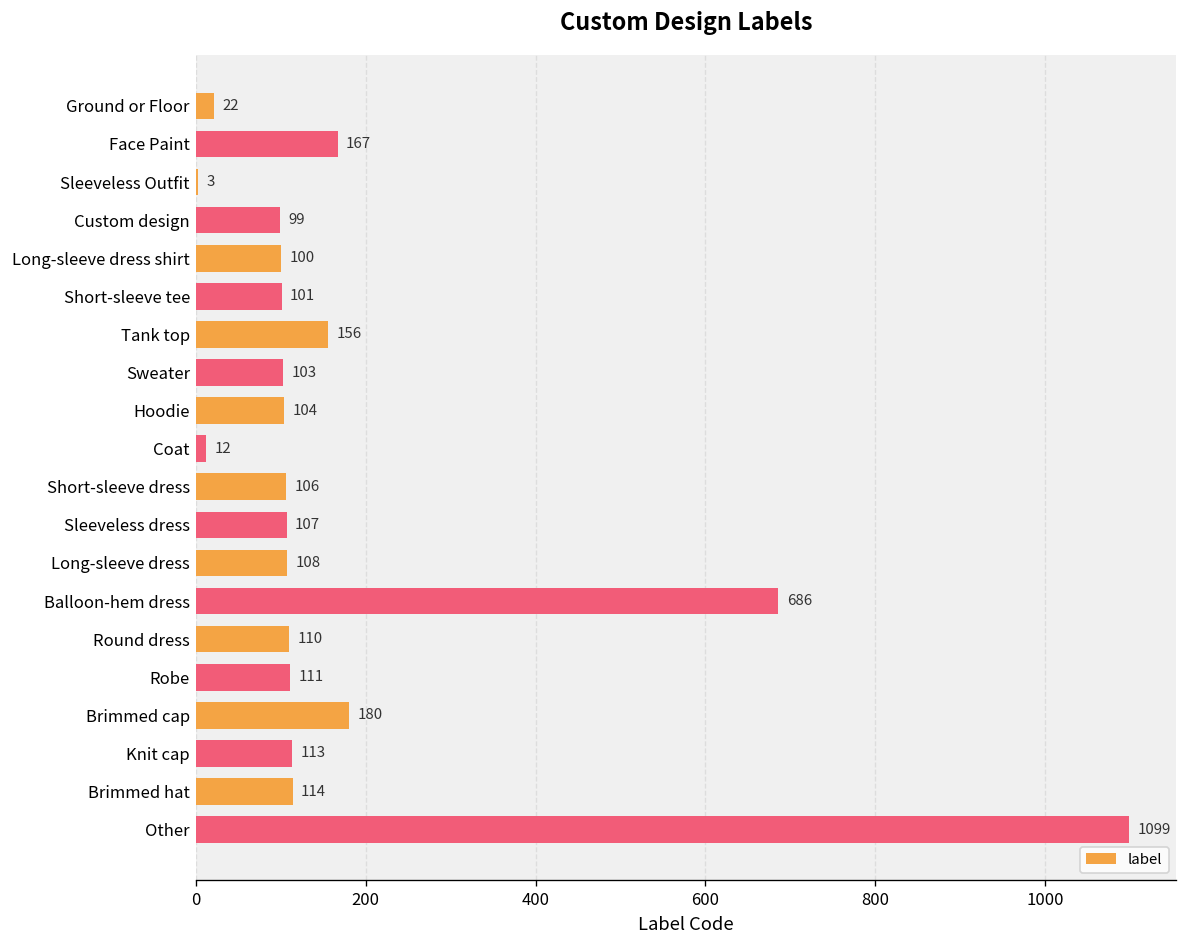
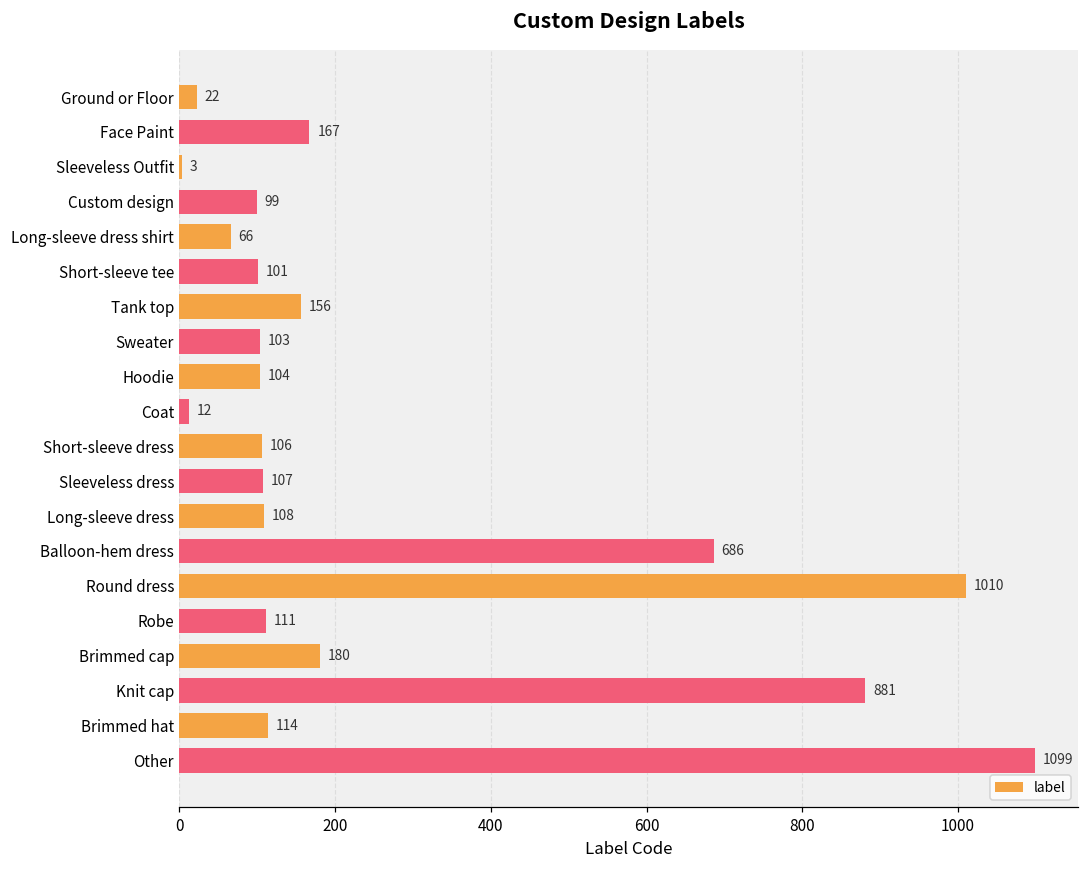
  {
    "Ground or Floor": 22,
    "Face Paint": 167,
    "Sleeveless Outfit": 3,
    "Custom design": 99,
-   "Long-sleeve dress shirt": 100,
+   "Long-sleeve dress shirt": 66,
    "Short-sleeve tee": 101,
    "Tank top": 156,
    "Sweater": 103,
    "Hoodie": 104,
    "Coat": 12,
    "Short-sleeve dress": 106,
    "Sleeveless dress": 107,
    "Long-sleeve dress": 108,
    "Balloon-hem dress": 686,
-   "Round dress": 110,
+   "Round dress": 1010,
    "Robe": 111,
    "Brimmed cap": 180,
-   "Knit cap": 113,
+   "Knit cap": 881,
    "Brimmed hat": 114,
    "Other": 1099
  }
